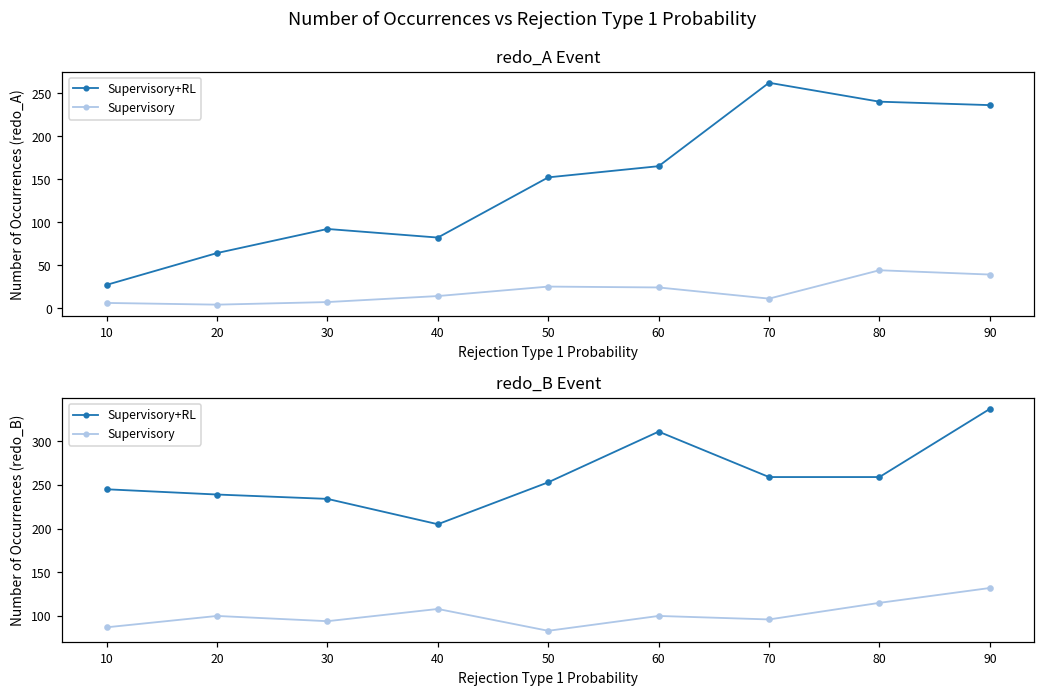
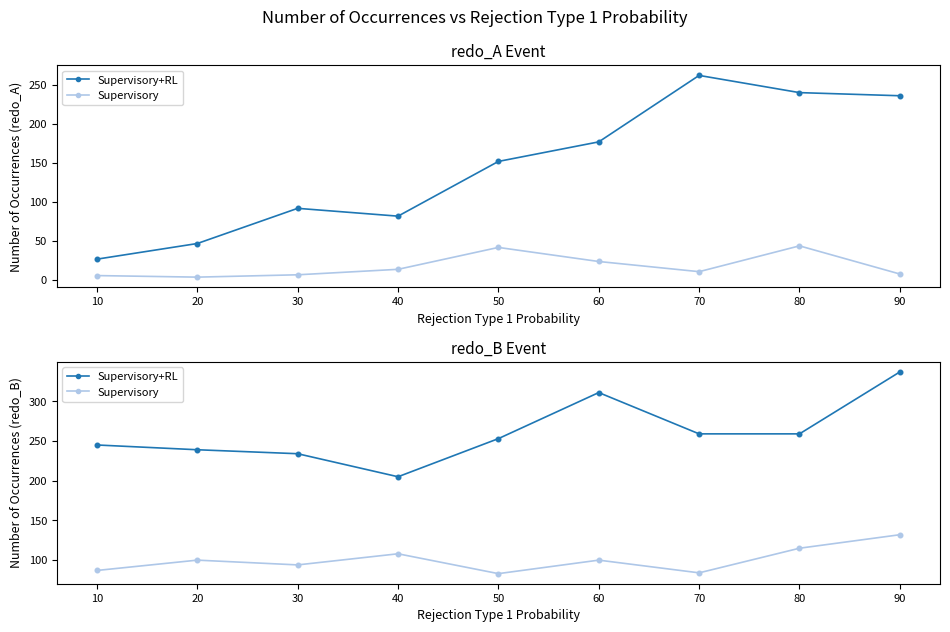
  {
    "redo_A Event": {
      "Supervisory+RL": {
        "10": 30,
-       "20": 60,
+       "20": 50,
        "30": 90,
        "40": 80,
        "50": 150,
-       "60": 170,
+       "60": 180,
        "70": 260,
        "80": 240,
        "90": 240
      },
      "Supervisory": {
        "10": 10,
        "20": 0,
        "30": 10,
        "40": 10,
-       "50": 30,
+       "50": 40,
        "60": 20,
        "70": 10,
        "80": 40,
-       "90": 40
+       "90": 10
      }
    },
    "redo_B Event": {
      "Supervisory+RL": {
        "10": 250,
        "20": 240,
        "30": 230,
        "40": 210,
        "50": 250,
        "60": 310,
        "70": 260,
        "80": 260,
        "90": 340
      },
      "Supervisory": {
        "10": 90,
        "20": 100,
        "30": 90,
        "40": 110,
        "50": 80,
        "60": 100,
-       "70": 100,
+       "70": 80,
        "80": 120,
        "90": 130
      }
    }
  }
